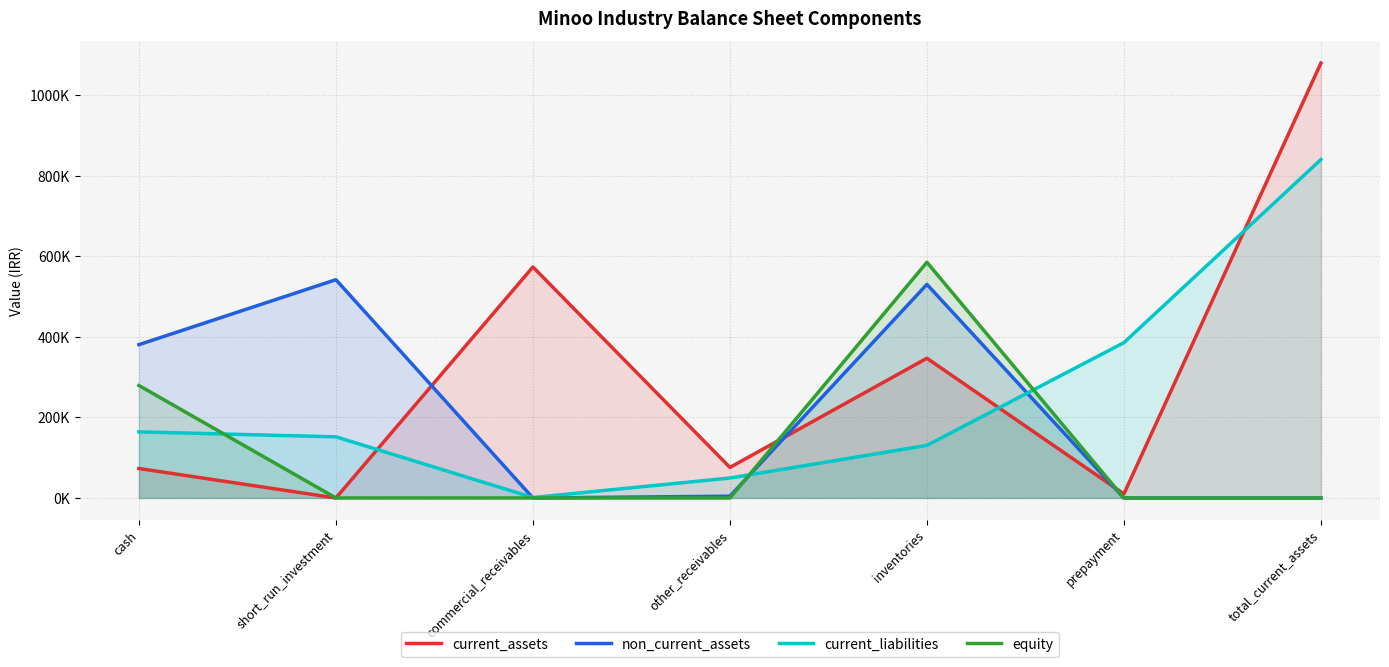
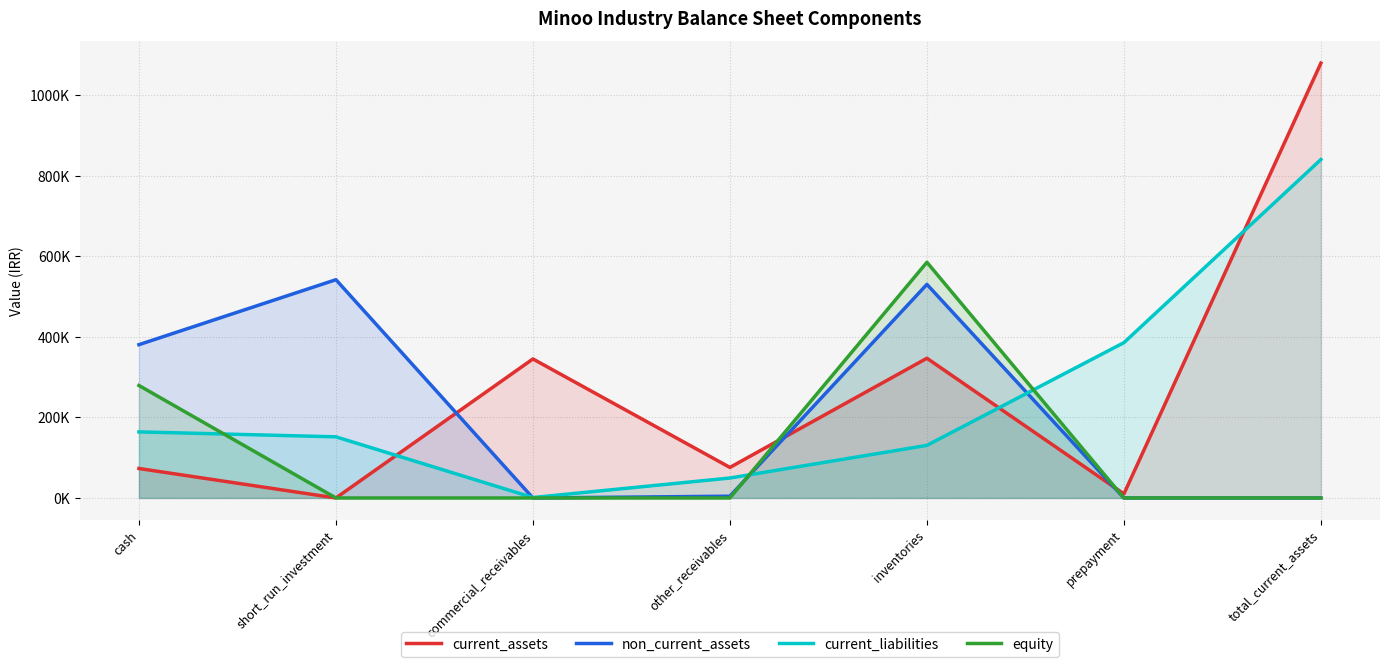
  {
    "current_assets": {
      "cash": 70000,
-     "commercial_receivables": 570000,
+     "commercial_receivables": 350000,
      "other_receivables": 80000,
      "inventories": 350000,
      "prepayment": 10000,
      "total_current_assets": 1080000
    },
    "non_current_assets": {
      "cash": 380000,
      "short_run_investment": 540000,
      "inventories": 530000
    },
    "current_liabilities": {
      "cash": 160000,
      "short_run_investment": 150000,
      "other_receivables": 50000,
      "inventories": 130000,
      "prepayment": 390000,
      "total_current_assets": 840000
    },
    "equity": {
      "cash": 280000,
      "inventories": 590000
    }
  }
